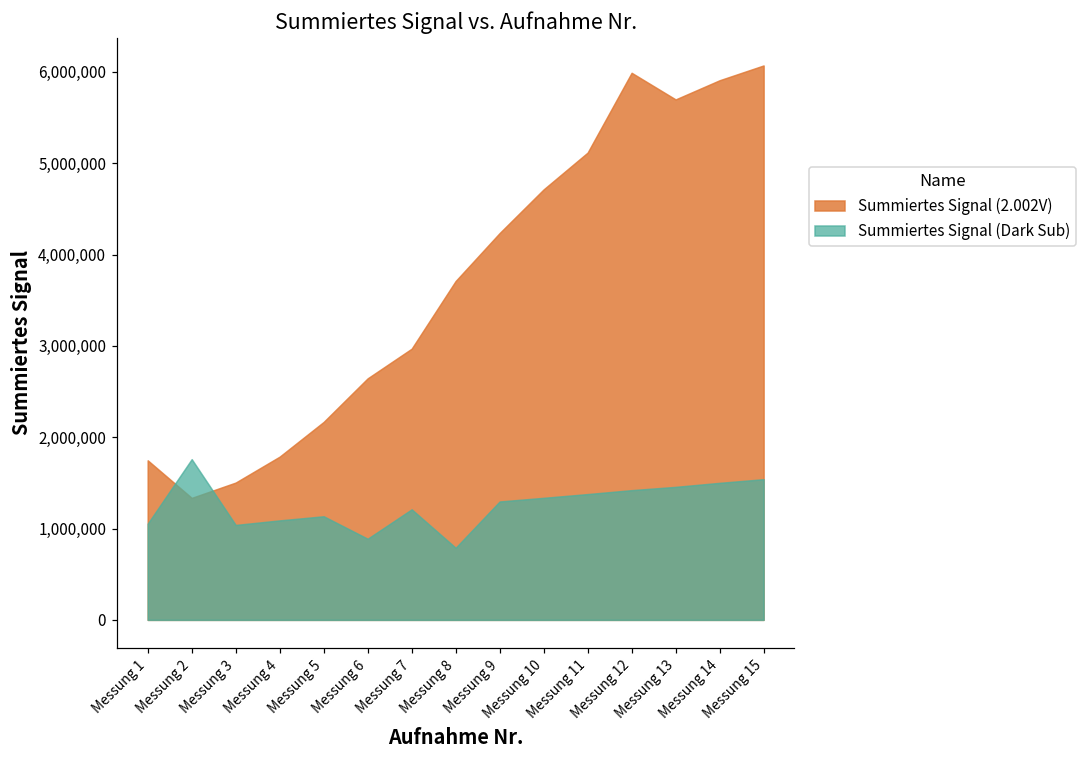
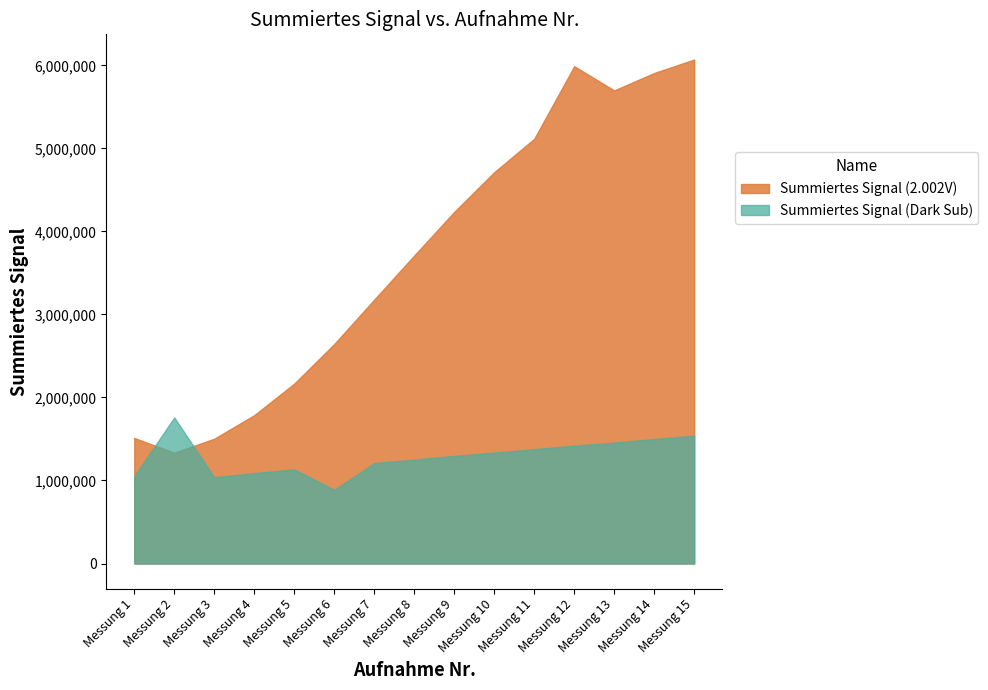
  {
    "Summiertes Signal (2.002V)": {
-     "Messung 1": "1,700,000",
+     "Messung 1": "1,500,000",
      "Messung 2": "1,300,000",
      "Messung 3": "1,500,000",
      "Messung 4": "1,800,000",
      "Messung 5": "2,200,000",
      "Messung 6": "2,600,000",
-     "Messung 7": "3,000,000",
+     "Messung 7": "3,200,000",
      "Messung 8": "3,700,000",
      "Messung 9": "4,200,000",
      "Messung 10": "4,700,000",
      "Messung 11": "5,100,000",
      "Messung 12": "6,000,000",
      "Messung 13": "5,700,000",
      "Messung 14": "5,900,000",
      "Messung 15": "6,100,000"
    },
    "Summiertes Signal (Dark Sub)": {
      "Messung 1": "1,100,000",
      "Messung 2": "1,800,000",
      "Messung 3": "1,000,000",
      "Messung 4": "1,100,000",
      "Messung 5": "1,100,000",
      "Messung 6": "900,000",
      "Messung 7": "1,200,000",
-     "Messung 8": "800,000",
+     "Messung 8": "1,300,000",
      "Messung 9": "1,300,000",
      "Messung 10": "1,300,000",
      "Messung 11": "1,400,000",
      "Messung 12": "1,400,000",
      "Messung 13": "1,500,000",
      "Messung 14": "1,500,000",
      "Messung 15": "1,500,000"
    }
  }
